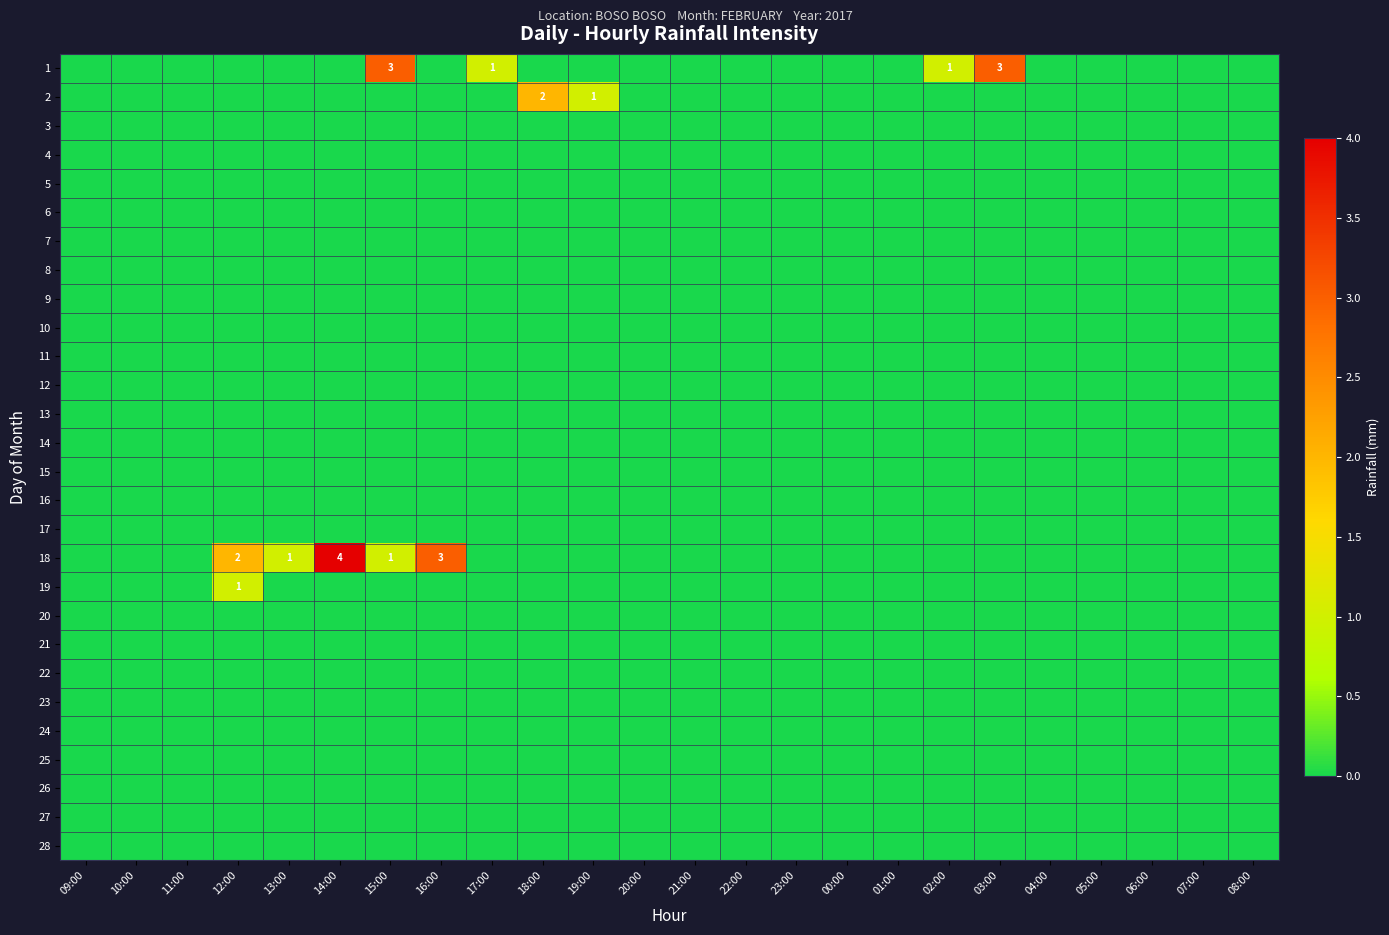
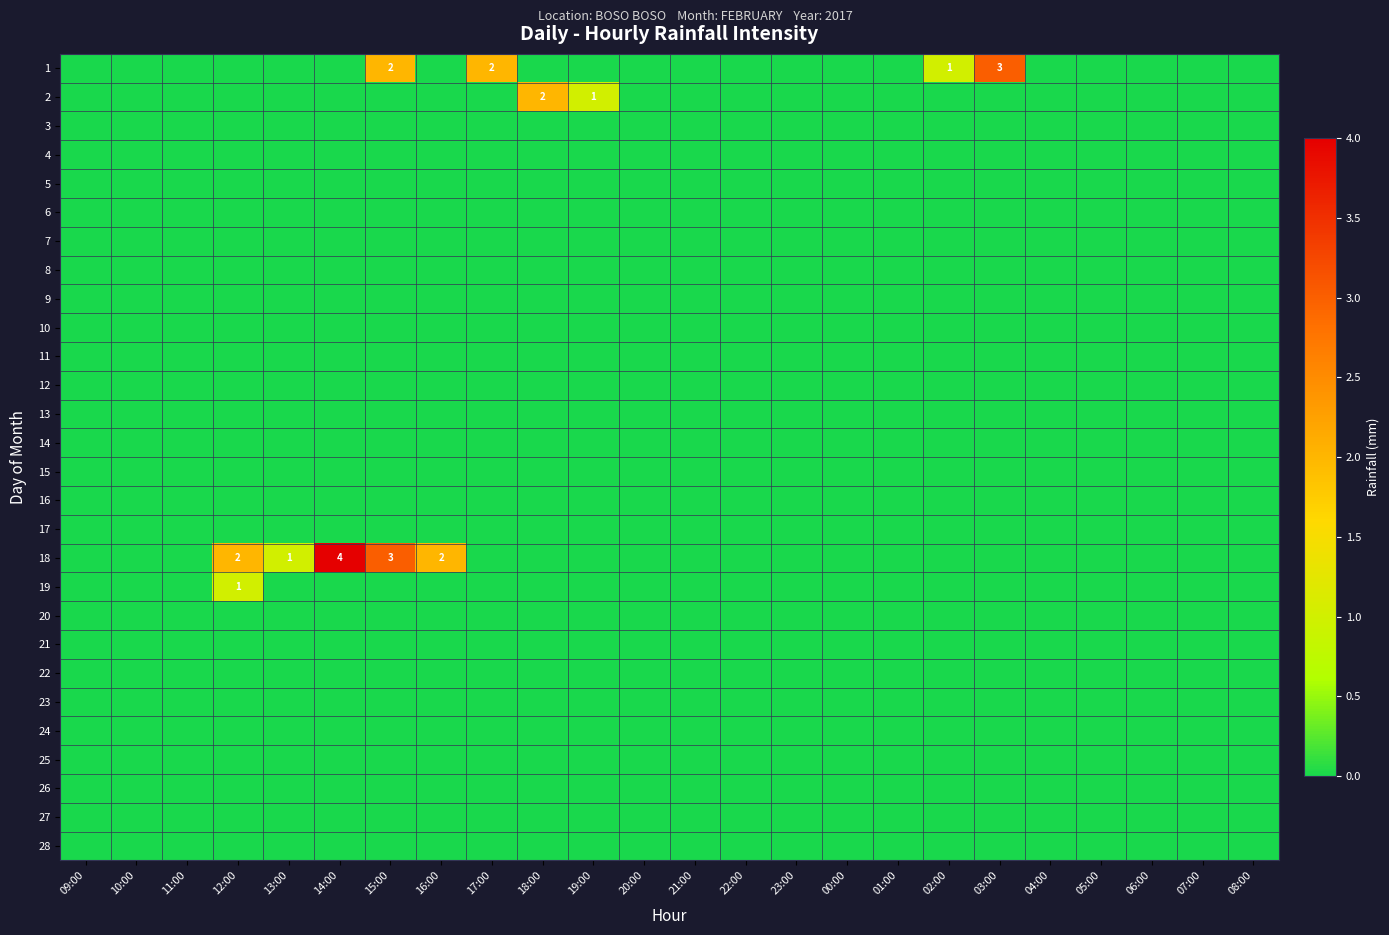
  {
    "1": {
-     "15:00": 3,
-     "17:00": 1,
+     "15:00": 2,
+     "17:00": 2,
      "02:00": 1,
      "03:00": 3
    },
    "2": {
      "18:00": 2,
      "19:00": 1
    },
    "18": {
      "12:00": 2,
      "13:00": 1,
      "14:00": 4,
-     "15:00": 1,
-     "16:00": 3
+     "15:00": 3,
+     "16:00": 2
    },
    "19": {
      "12:00": 1
    }
  }
